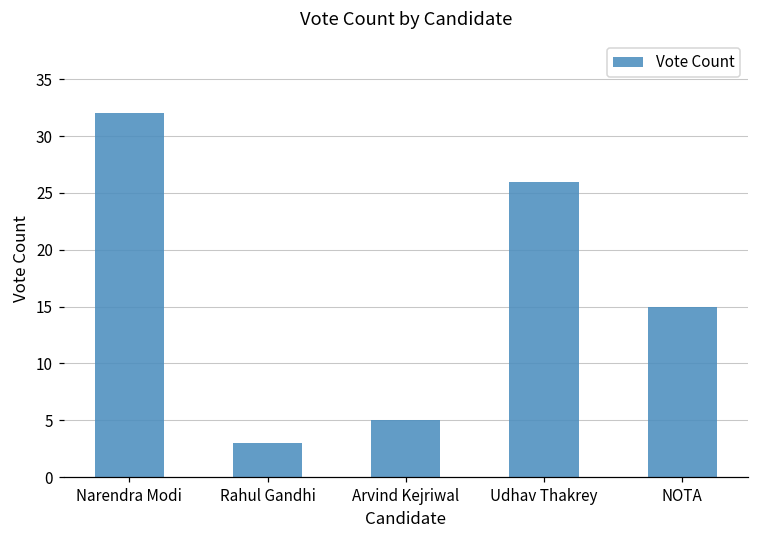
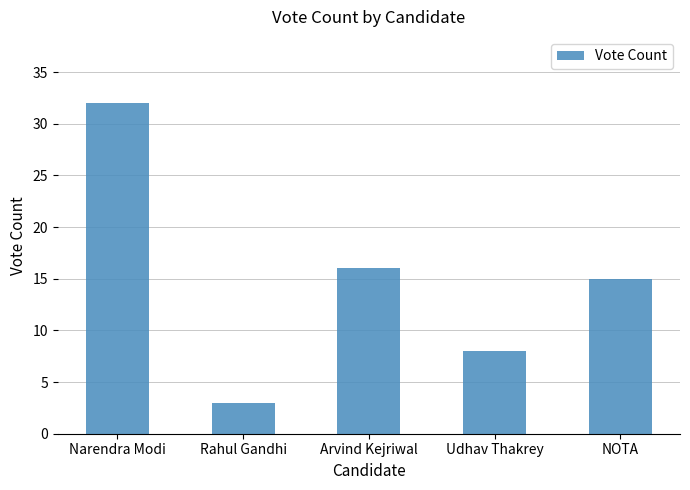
  {
    "Narendra Modi": 32,
    "Rahul Gandhi": 3,
-   "Arvind Kejriwal": 5,
-   "Udhav Thakrey": 26,
+   "Arvind Kejriwal": 16,
+   "Udhav Thakrey": 8,
    "NOTA": 15
  }
